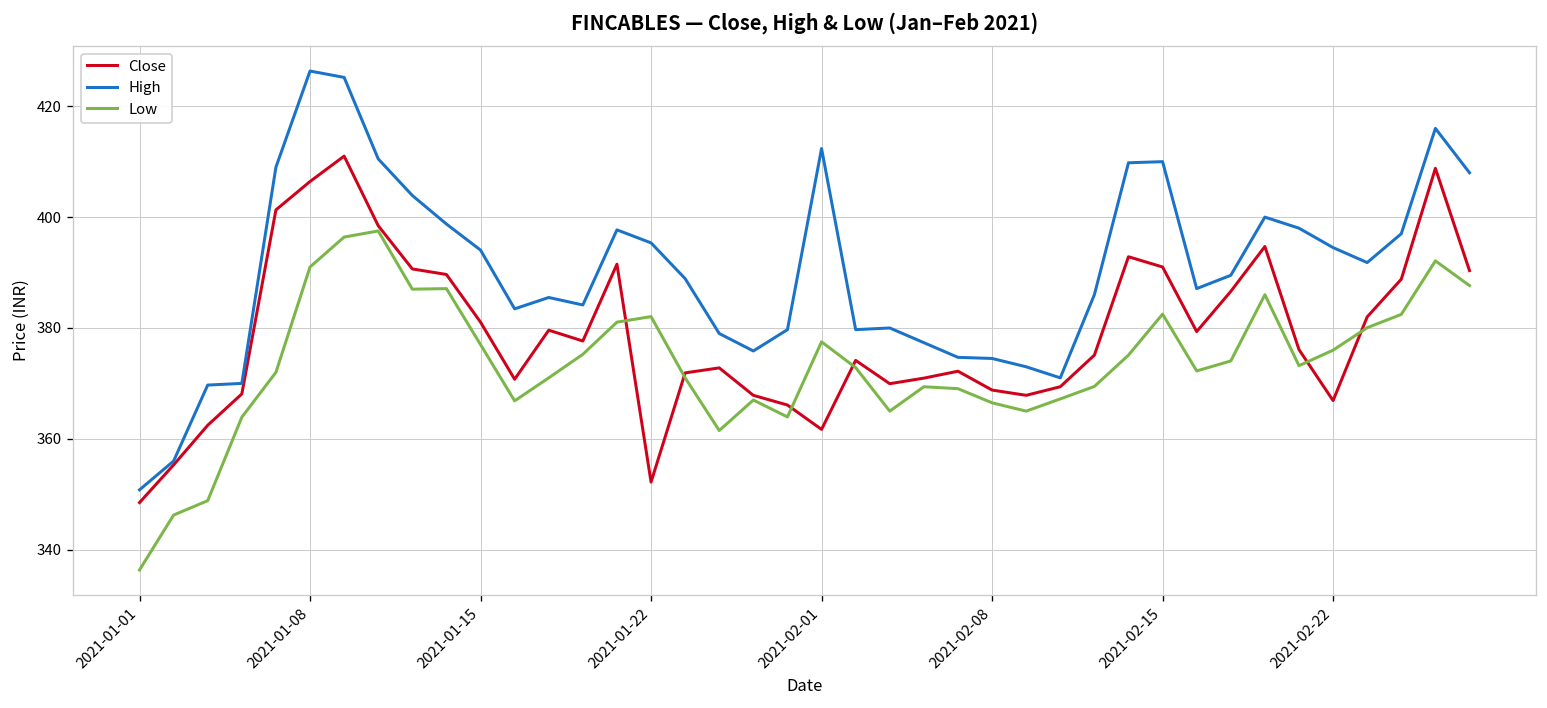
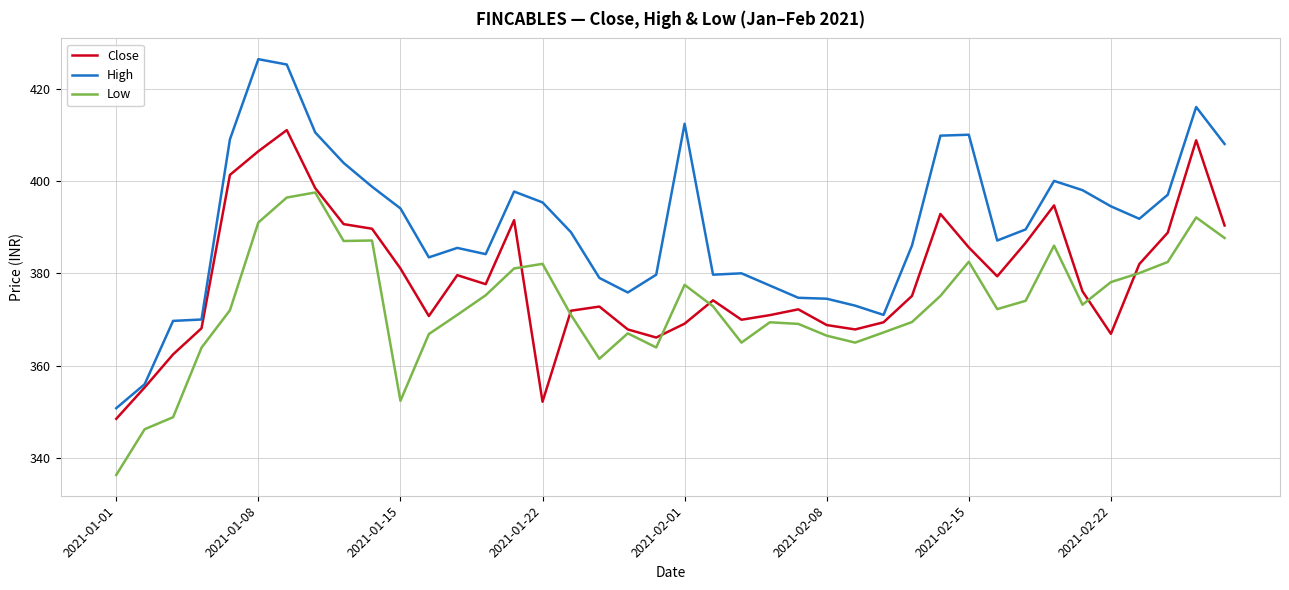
  {
    "Close": {
      "2021-01-01": 349,
      "2021-01-08": 406,
      "2021-01-15": 381,
      "2021-01-22": 352,
-     "2021-02-01": 362,
+     "2021-02-01": 369,
      "2021-02-08": 369,
-     "2021-02-15": 391,
+     "2021-02-15": 386,
      "2021-02-22": 367
    },
    "High": {
      "2021-01-01": 351,
      "2021-01-08": 426,
      "2021-01-15": 394,
      "2021-01-22": 395,
      "2021-02-01": 412,
      "2021-02-08": 375,
      "2021-02-15": 410,
      "2021-02-22": 395
    },
    "Low": {
      "2021-01-01": 336,
      "2021-01-08": 391,
-     "2021-01-15": 377,
+     "2021-01-15": 352,
      "2021-01-22": 382,
      "2021-02-01": 378,
      "2021-02-08": 367,
      "2021-02-15": 383,
-     "2021-02-22": 376
+     "2021-02-22": 378
    }
  }
